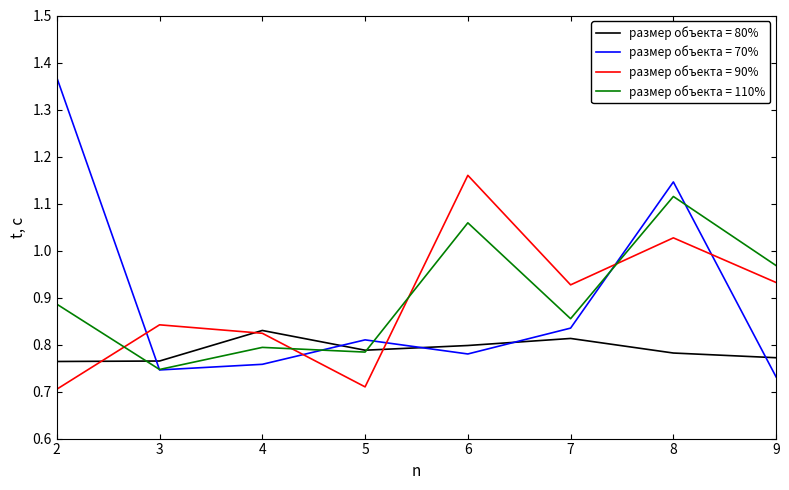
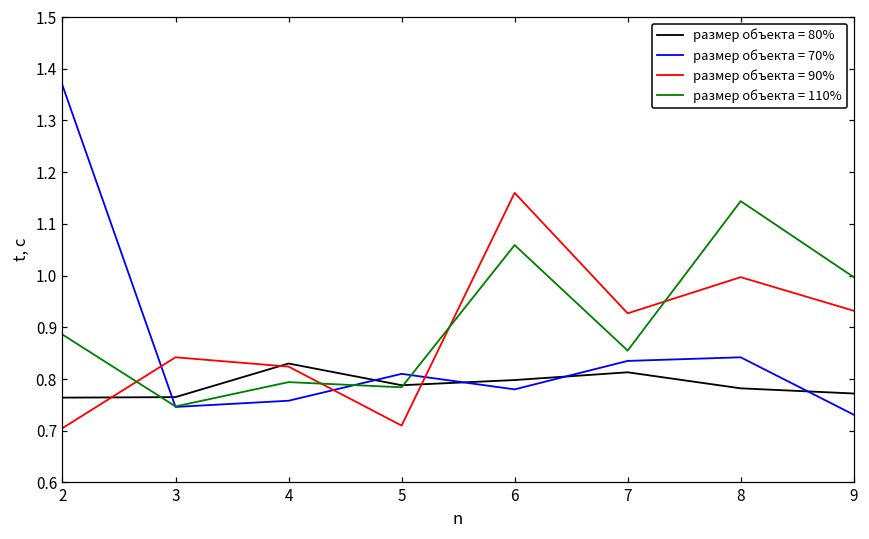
  {
    "размер объекта = 80%": {
      "2": 0.76,
      "3": 0.77,
      "4": 0.83,
      "6": 0.80,
      "7": 0.81,
      "8": 0.78,
      "9": 0.77
    },
    "размер объекта = 70%": {
      "2": 1.37,
      "4": 0.76,
      "5": 0.81,
      "6": 0.78,
      "7": 0.84,
-     "8": 1.15,
+     "8": 0.84,
      "9": 0.73
    },
    "размер объекта = 90%": {
      "2": 0.71,
      "3": 0.84,
      "4": 0.82,
      "5": 0.71,
      "6": 1.16,
      "7": 0.93,
-     "8": 1.03,
+     "8": 1.00,
      "9": 0.93
    },
    "размер объекта = 110%": {
      "2": 0.89,
      "4": 0.79,
      "6": 1.06,
      "7": 0.86,
-     "8": 1.12,
-     "9": 0.97
+     "8": 1.14,
+     "9": 1.00
    }
  }
